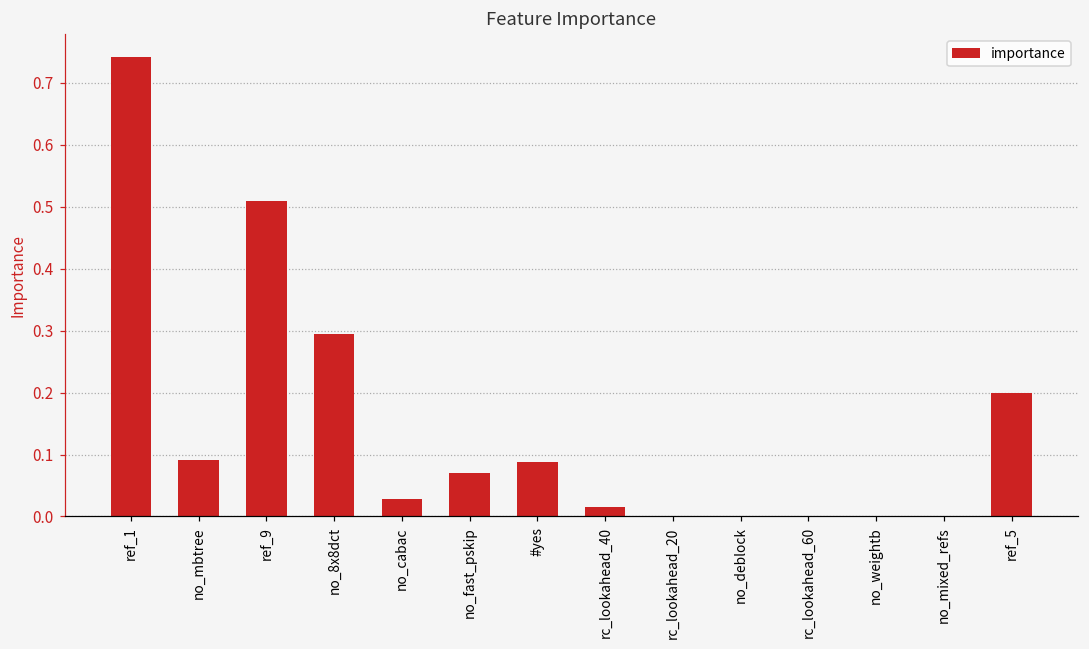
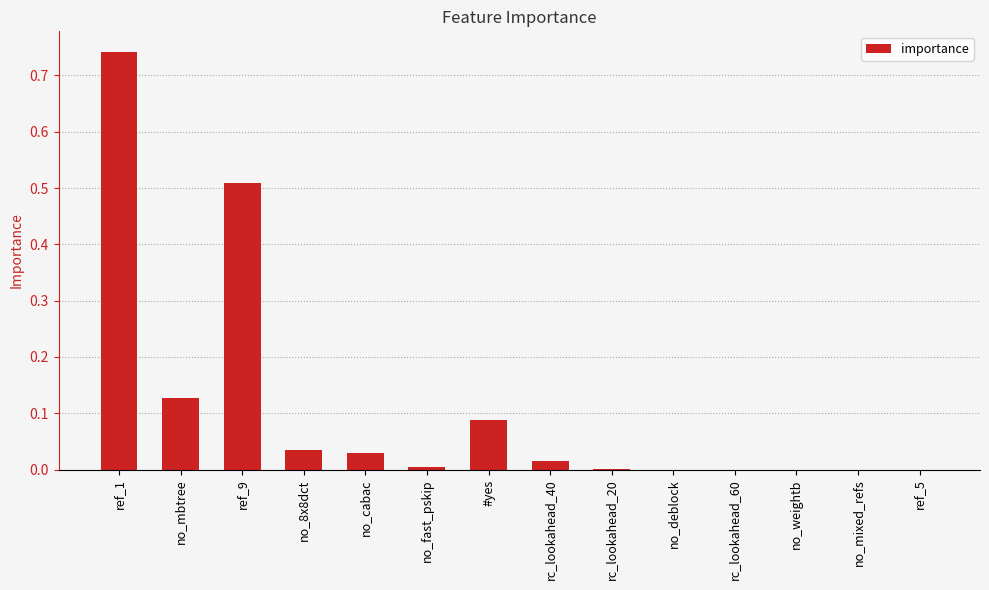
  {
    "ref_1": 0.74,
-   "no_mbtree": 0.09,
+   "no_mbtree": 0.13,
    "ref_9": 0.51,
-   "no_8x8dct": 0.29,
+   "no_8x8dct": 0.03,
    "no_cabac": 0.03,
-   "no_fast_pskip": 0.07,
+   "no_fast_pskip": 0.00,
    "#yes": 0.09,
    "rc_lookahead_40": 0.02,
-   "ref_5": 0.2
+   "ref_5": 0.0
  }
